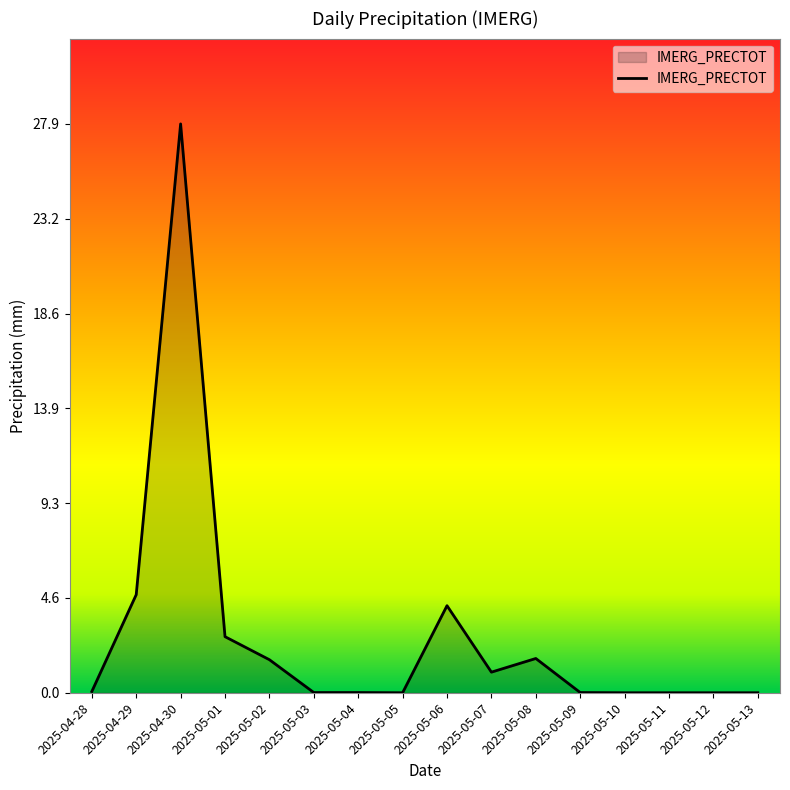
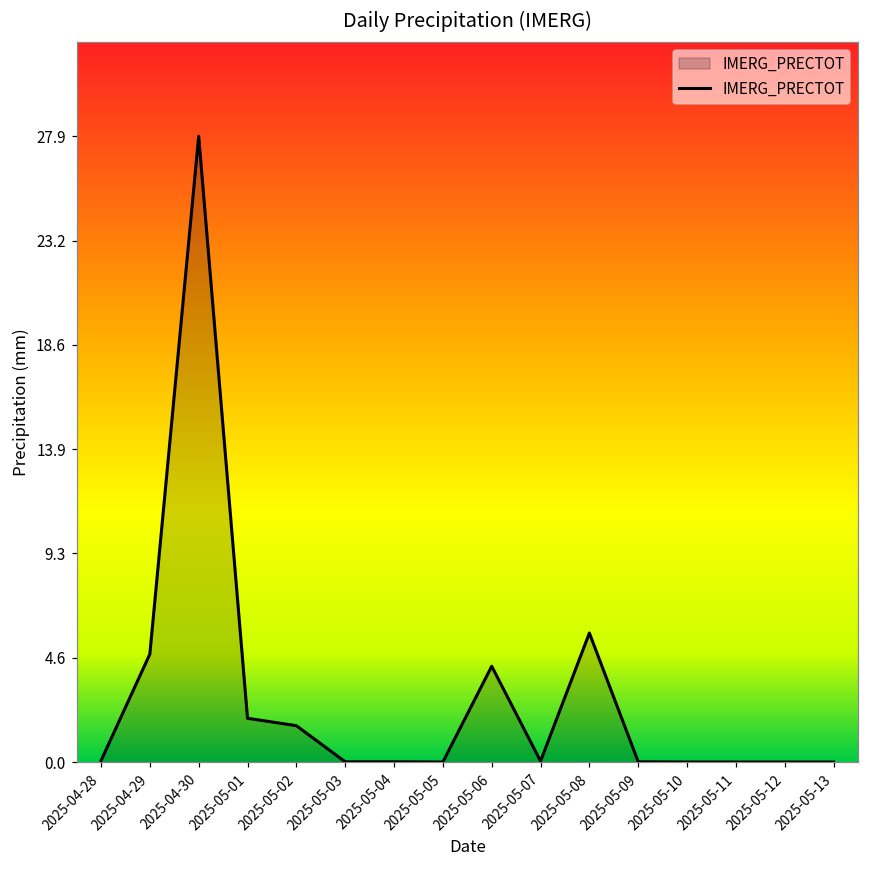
  {
    "2025-04-28": 0.1,
    "2025-04-29": 4.8,
    "2025-04-30": 27.9,
-   "2025-05-01": 2.8,
+   "2025-05-01": 2.0,
    "2025-05-02": 1.6,
    "2025-05-03": 0.0,
    "2025-05-04": 0.0,
    "2025-05-05": 0.0,
    "2025-05-06": 4.3,
-   "2025-05-07": 1.0,
-   "2025-05-08": 1.7,
+   "2025-05-07": 0.0,
+   "2025-05-08": 5.8,
    "2025-05-09": 0.0,
    "2025-05-10": 0.0,
    "2025-05-11": 0.0,
    "2025-05-12": 0.0,
    "2025-05-13": 0.0
  }
